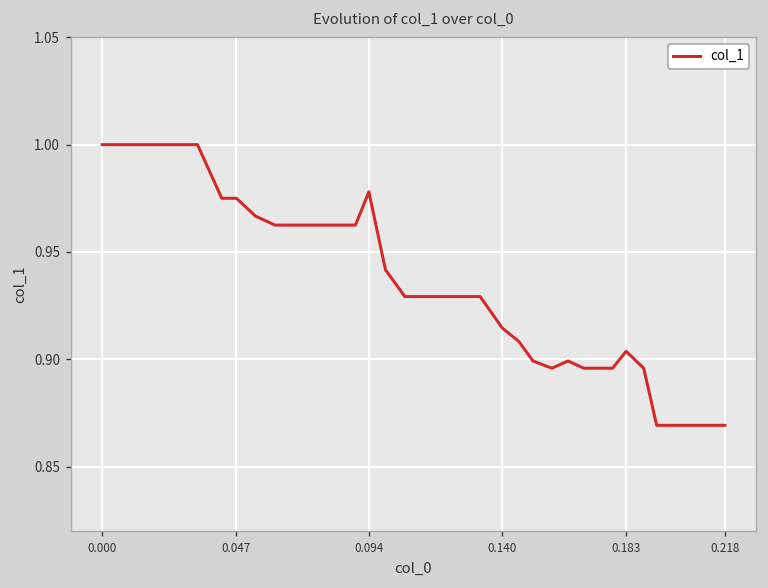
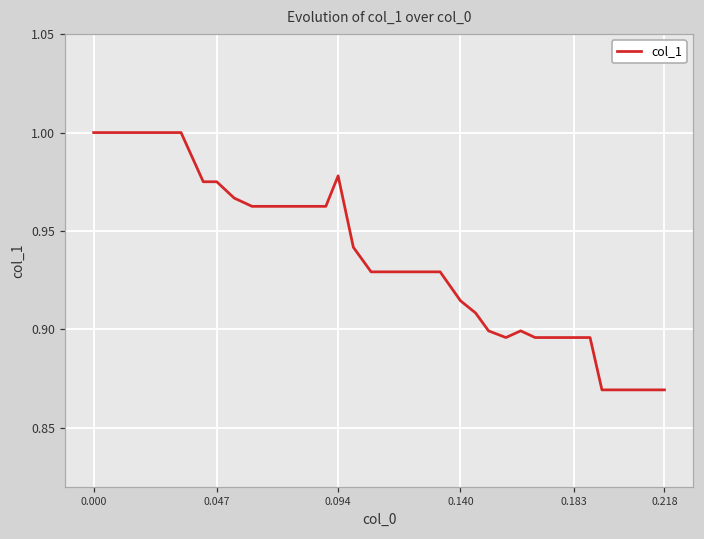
  {
    "0.000": 1.000,
    "0.047": 0.975,
    "0.094": 0.978,
    "0.140": 0.915,
-   "0.183": 0.904,
+   "0.183": 0.896,
    "0.218": 0.869
  }
